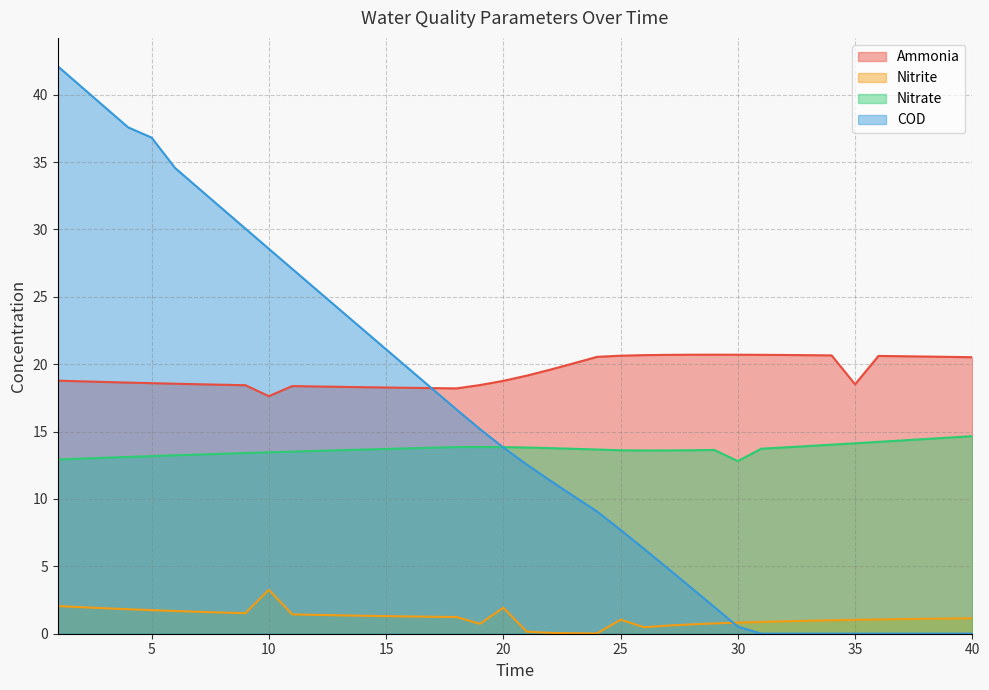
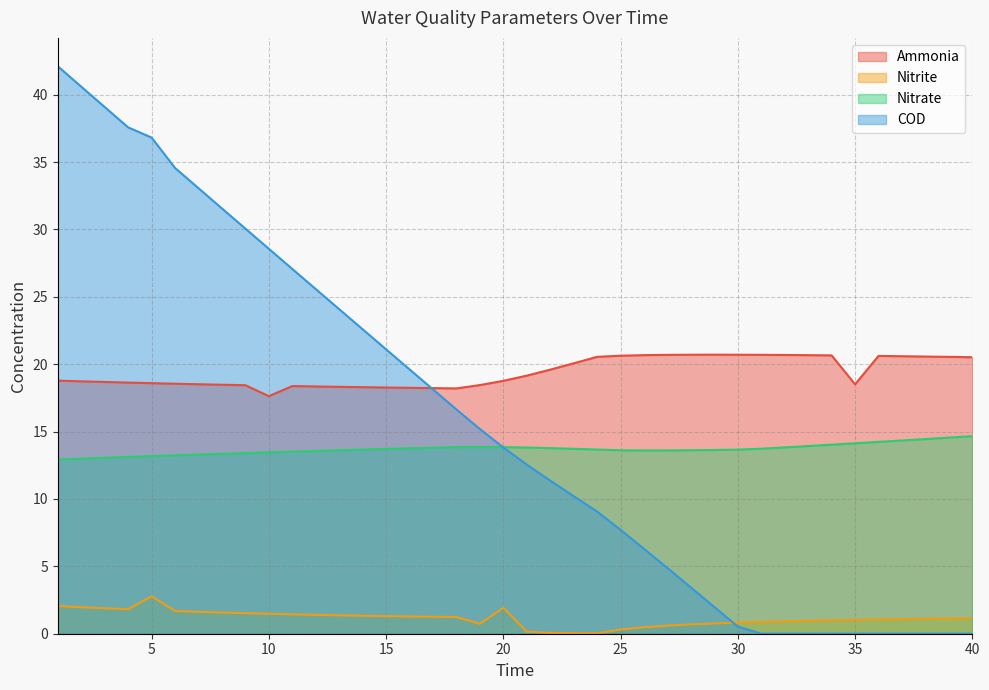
  {
    "Ammonia": {
      "5": 18.6,
      "10": 17.6,
      "15": 18.3,
      "20": 18.8,
      "25": 20.6,
      "30": 20.7,
      "35": 18.5,
      "40": 20.5
    },
    "Nitrite": {
-     "5": 1.7,
-     "10": 3.3,
+     "5": 2.8,
+     "10": 1.5,
      "15": 1.3,
      "20": 1.9,
-     "25": 1.0,
+     "25": 0.3,
      "30": 0.8,
      "35": 1.0,
      "40": 1.1
    },
    "Nitrate": {
      "5": 13.2,
      "10": 13.5,
      "15": 13.7,
      "25": 13.6,
-     "30": 12.8,
+     "30": 13.7,
      "35": 14.1,
      "40": 14.7
    },
    "COD": {
      "5": 36.8,
      "10": 28.6,
      "15": 21.1,
      "25": 7.7,
      "30": 0.5,
      "35": 0.0,
      "40": 0.0
    }
  }
